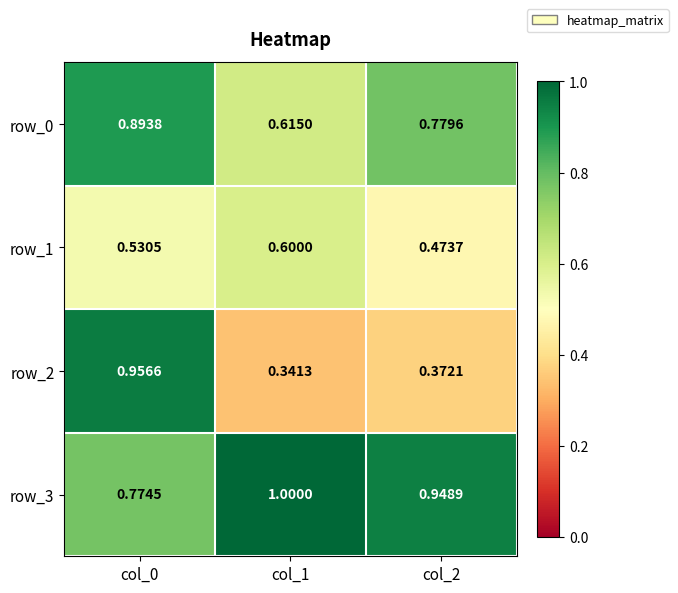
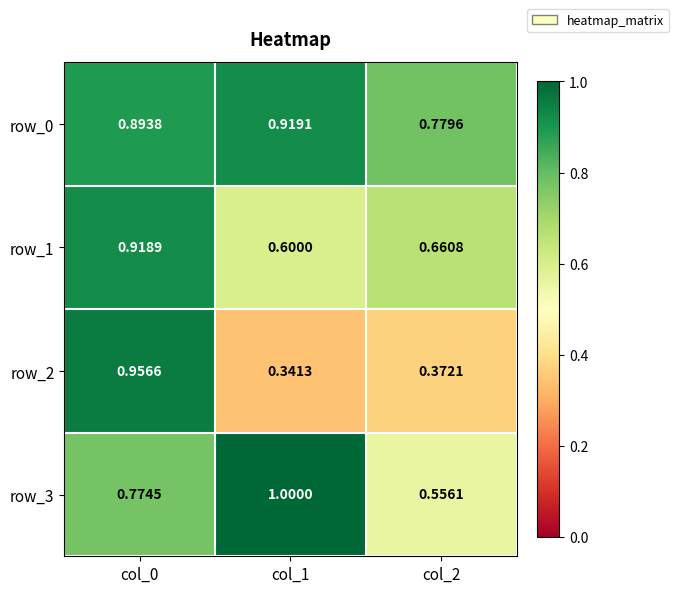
  {
    "row_0": {
      "col_0": 0.8938,
-     "col_1": 0.6150,
+     "col_1": 0.9191,
      "col_2": 0.7796
    },
    "row_1": {
-     "col_0": 0.5305,
+     "col_0": 0.9189,
      "col_1": 0.6000,
-     "col_2": 0.4737
+     "col_2": 0.6608
    },
    "row_2": {
      "col_0": 0.9566,
      "col_1": 0.3413,
      "col_2": 0.3721
    },
    "row_3": {
      "col_0": 0.7745,
      "col_1": 1.0000,
-     "col_2": 0.9489
+     "col_2": 0.5561
    }
  }
